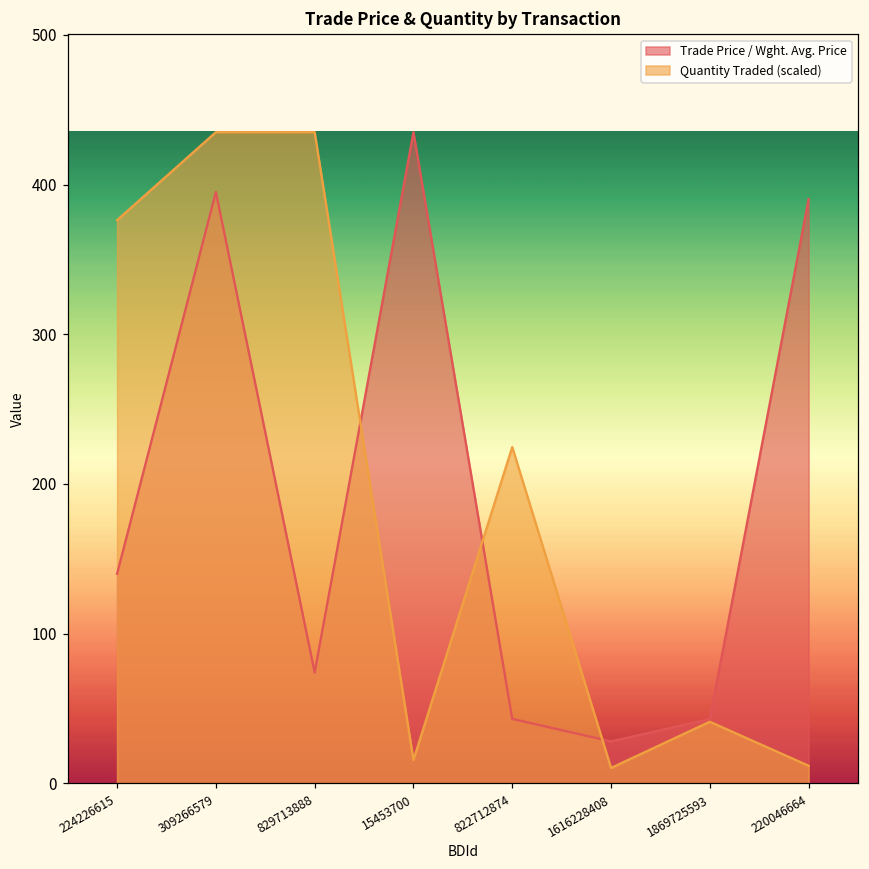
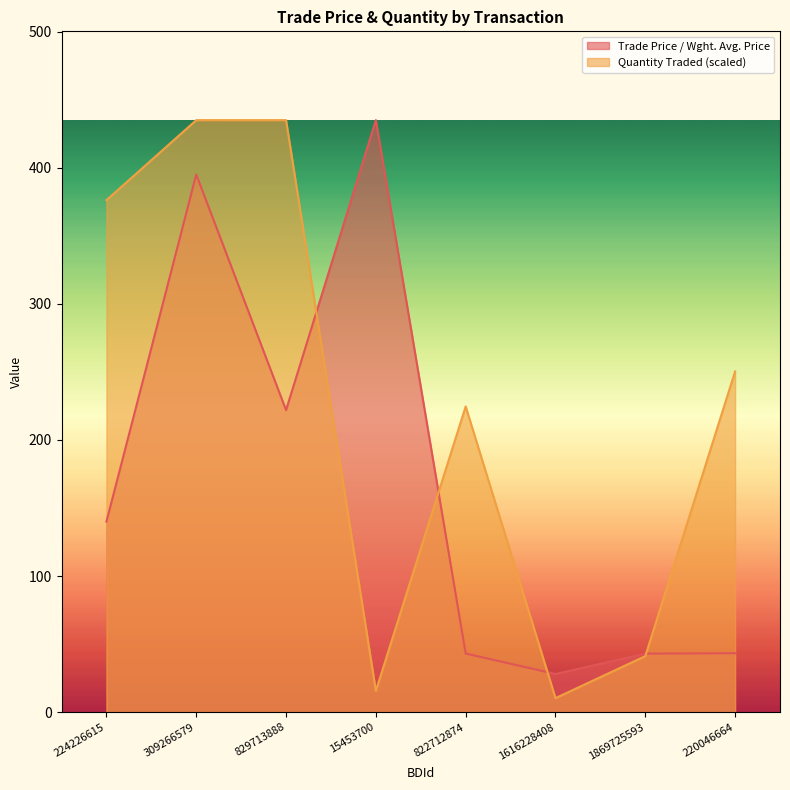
  {
    "Trade Price / Wght. Avg. Price": {
      "224226615": 140,
      "309266579": 395,
-     "829713888": 74,
+     "829713888": 222,
      "15453700": 435,
      "822712874": 43,
      "1616228408": 28,
-     "220046664": 390
+     "220046664": 43
    },
    "Quantity Traded (scaled)": {
      "224226615": 376,
      "309266579": 435,
      "829713888": 435,
      "15453700": 16,
      "822712874": 225,
      "1616228408": 10,
-     "220046664": 12
+     "220046664": 250
    }
  }
